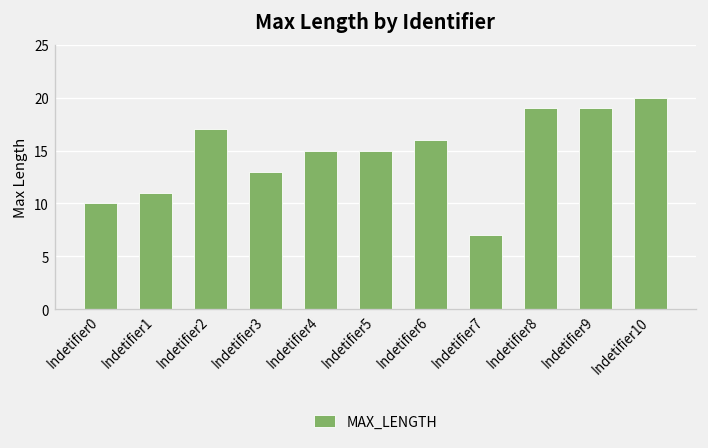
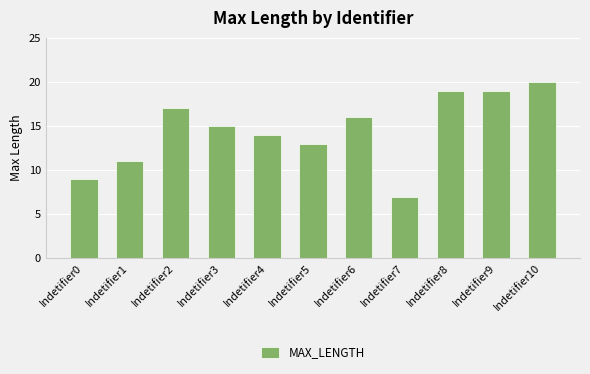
  {
-   "Indetifier0": 10,
+   "Indetifier0": 9,
    "Indetifier1": 11,
    "Indetifier2": 17,
-   "Indetifier3": 13,
-   "Indetifier4": 15,
-   "Indetifier5": 15,
+   "Indetifier3": 15,
+   "Indetifier4": 14,
+   "Indetifier5": 13,
    "Indetifier6": 16,
    "Indetifier7": 7,
    "Indetifier8": 19,
    "Indetifier9": 19,
    "Indetifier10": 20
  }
